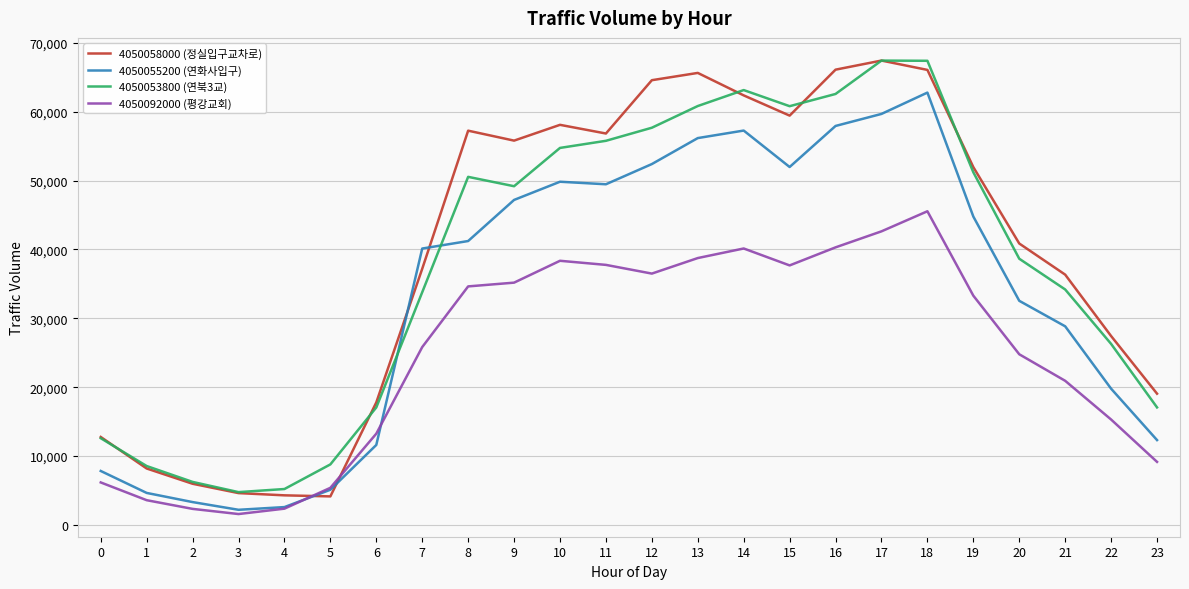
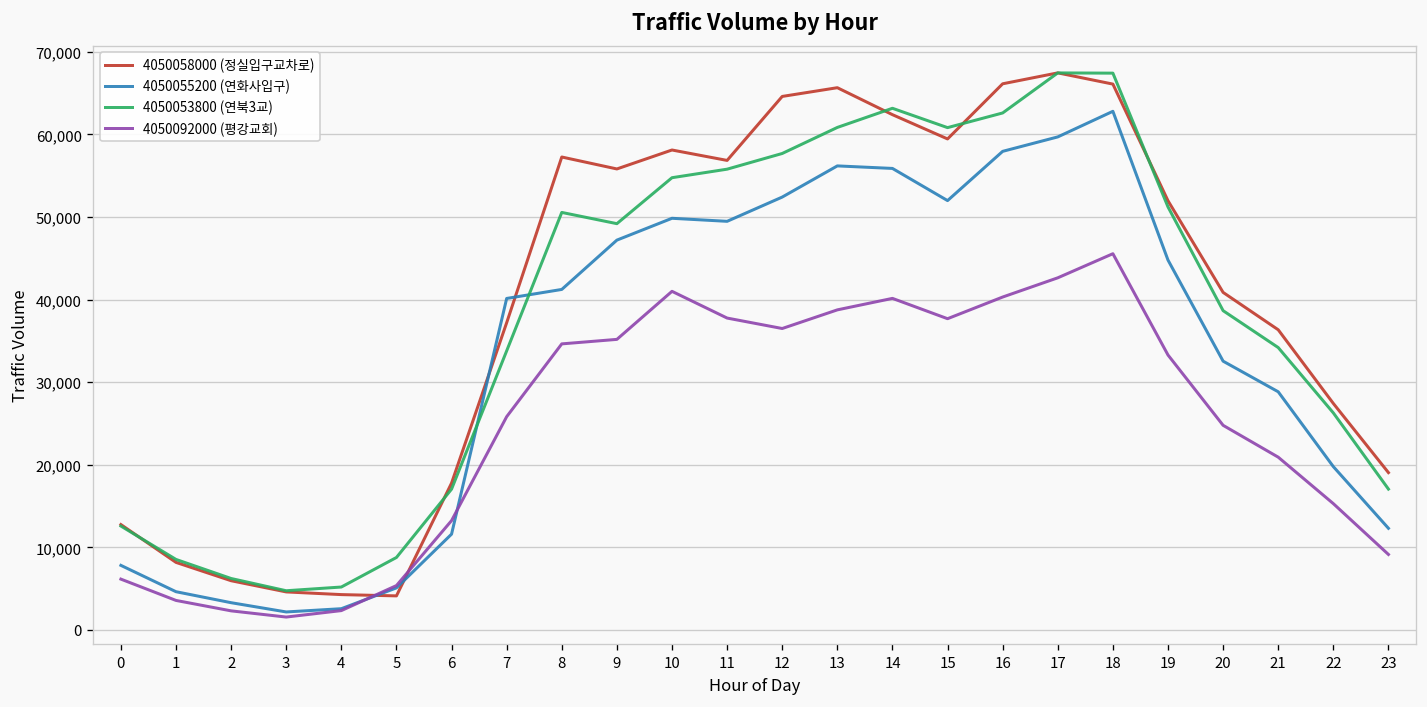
  {
    "4050058000 (정실입구교차로)": {
      "4": "4,000",
      "5": "4,000",
      "6": "18,000",
      "7": "37,000",
      "8": "57,000",
      "9": "56,000",
      "10": "58,000",
      "11": "57,000",
      "12": "65,000",
      "13": "66,000",
      "14": "62,000",
      "15": "59,000",
      "16": "66,000",
      "18": "66,000",
      "19": "52,000",
      "20": "41,000",
      "21": "36,000",
      "22": "27,000",
      "23": "19,000"
    },
    "4050055200 (연화사입구)": {
      "0": "8,000",
      "1": "5,000",
      "2": "3,000",
      "3": "2,000",
      "6": "12,000",
      "7": "40,000",
      "8": "41,000",
      "9": "47,000",
      "10": "50,000",
      "11": "49,000",
      "12": "52,000",
      "13": "56,000",
-     "14": "57,000",
+     "14": "56,000",
      "15": "52,000",
      "16": "58,000",
      "17": "60,000",
      "18": "63,000",
      "19": "45,000",
      "20": "33,000",
      "21": "29,000",
      "22": "20,000",
      "23": "12,000"
    },
    "4050053800 (연북3교)": {
      "4": "5,000",
      "5": "9,000",
      "6": "17,000",
      "7": "34,000",
      "8": "51,000",
      "9": "49,000",
      "10": "55,000",
      "11": "56,000",
      "12": "58,000",
      "13": "61,000",
      "14": "63,000",
      "15": "61,000",
      "16": "63,000",
      "18": "67,000",
      "19": "51,000",
      "20": "39,000",
      "21": "34,000",
      "22": "26,000",
      "23": "17,000"
    },
    "4050092000 (평강교회)": {
      "0": "6,000",
      "1": "4,000",
      "2": "2,000",
      "3": "2,000",
      "6": "13,000",
      "7": "26,000",
      "8": "35,000",
      "9": "35,000",
-     "10": "38,000",
+     "10": "41,000",
      "11": "38,000",
      "12": "36,000",
      "13": "39,000",
      "14": "40,000",
      "15": "38,000",
      "16": "40,000",
      "17": "43,000",
      "18": "46,000",
      "19": "33,000",
      "20": "25,000",
      "21": "21,000",
      "22": "15,000",
      "23": "9,000"
    }
  }
